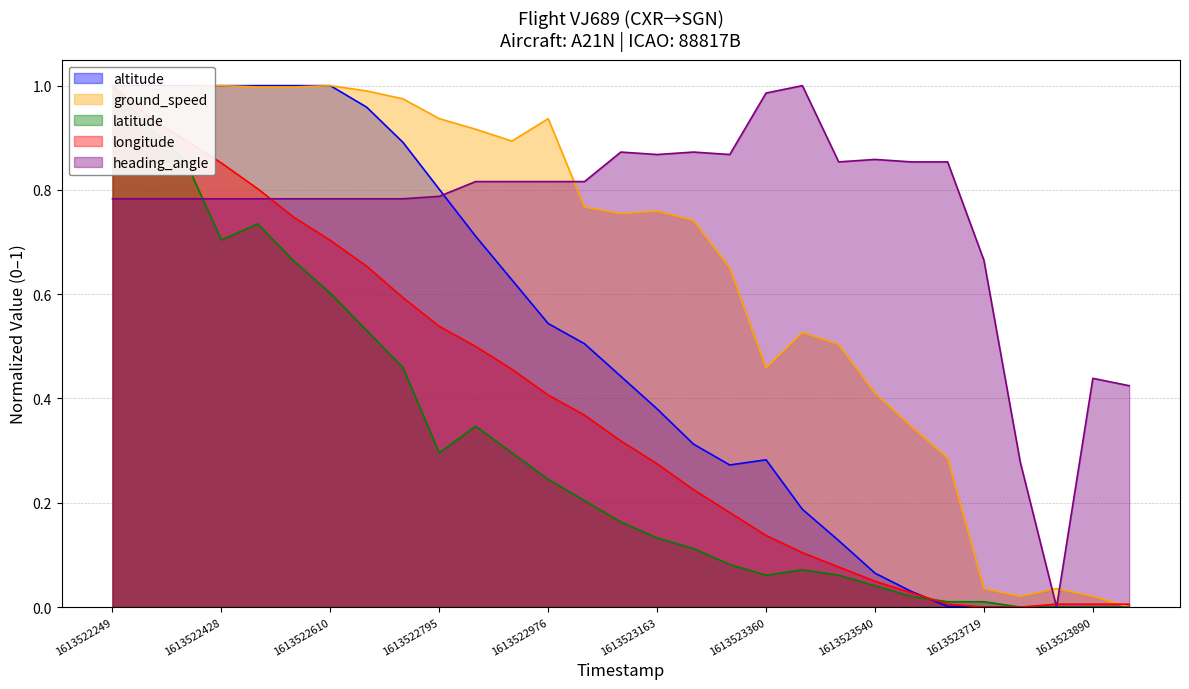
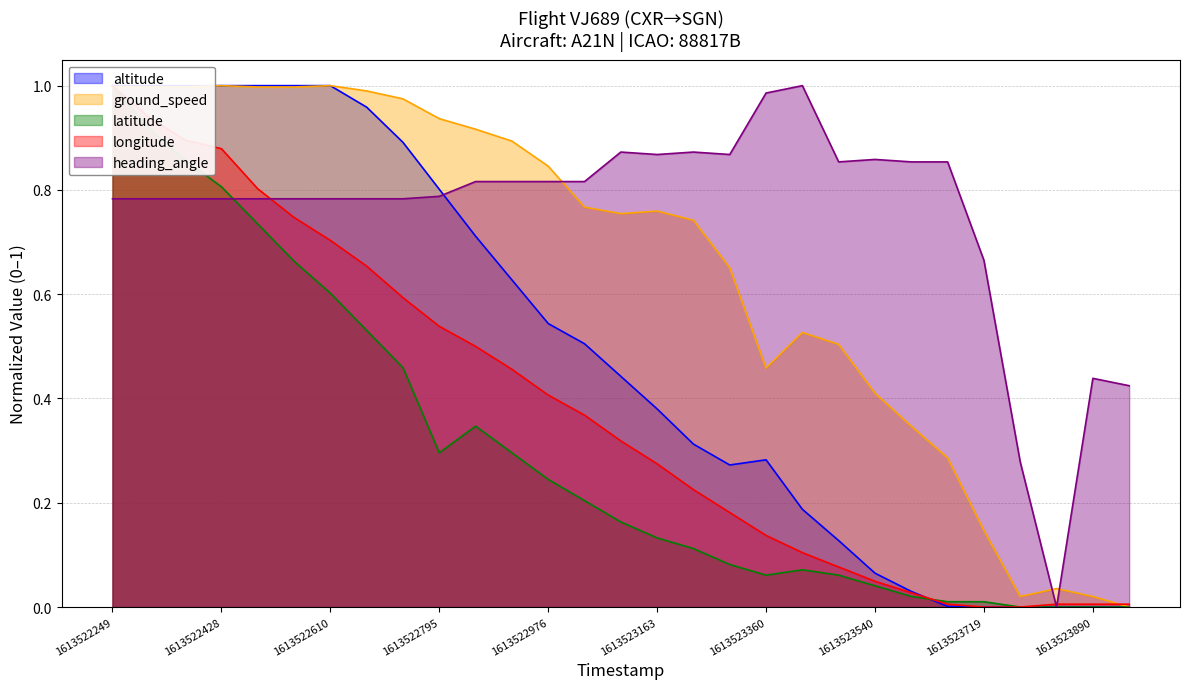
  {
    "altitude": {
      "1613522795": 0.80,
      "1613522976": 0.54,
      "1613523163": 0.38,
      "1613523360": 0.28,
      "1613523540": 0.07
    },
    "ground_speed": {
      "1613522795": 0.94,
-     "1613522976": 0.94,
+     "1613522976": 0.85,
      "1613523163": 0.76,
      "1613523360": 0.46,
      "1613523540": 0.41,
-     "1613523719": 0.04,
+     "1613523719": 0.15,
      "1613523890": 0.02
    },
    "latitude": {
-     "1613522428": 0.70,
+     "1613522428": 0.81,
      "1613522610": 0.60,
      "1613522795": 0.30,
      "1613522976": 0.24,
      "1613523163": 0.13,
      "1613523360": 0.06,
      "1613523540": 0.04,
      "1613523719": 0.01
    },
    "longitude": {
-     "1613522428": 0.85,
+     "1613522428": 0.88,
      "1613522610": 0.70,
      "1613522795": 0.54,
      "1613522976": 0.41,
      "1613523163": 0.27,
      "1613523360": 0.14,
      "1613523540": 0.05,
      "1613523890": 0.01
    },
    "heading_angle": {
      "1613522249": 0.78,
      "1613522428": 0.78,
      "1613522610": 0.78,
      "1613522795": 0.79,
      "1613522976": 0.82,
      "1613523163": 0.87,
      "1613523360": 0.99,
      "1613523540": 0.86,
      "1613523719": 0.67,
      "1613523890": 0.44
    }
  }
